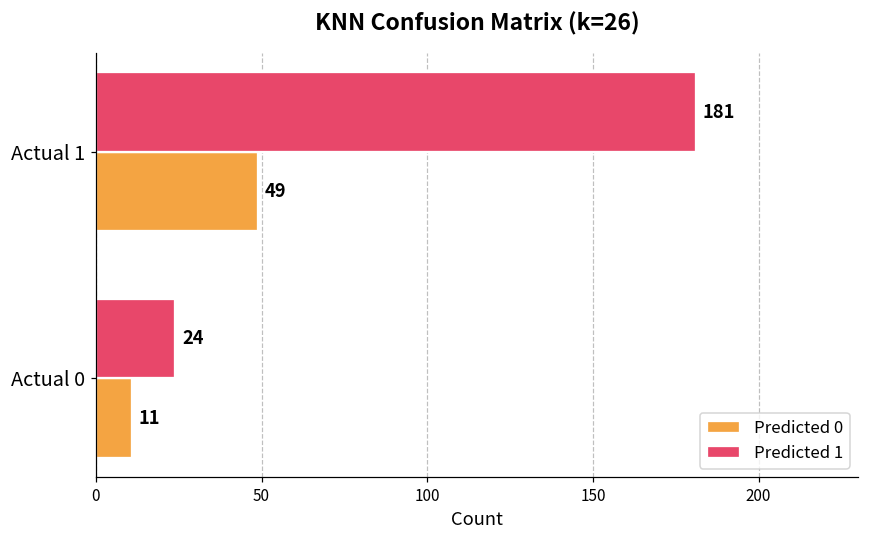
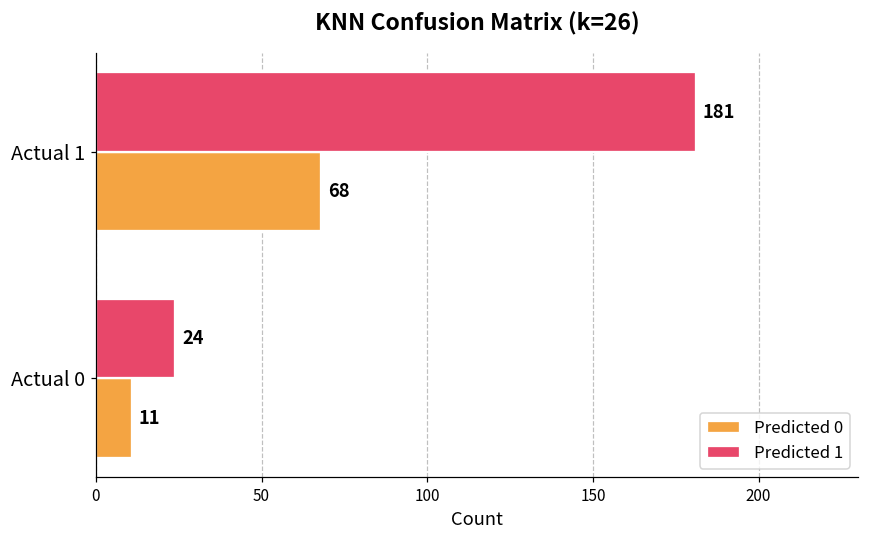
  {
    "Predicted 0": {
-     "Actual 1": 49,
+     "Actual 1": 68,
      "Actual 0": 11
    },
    "Predicted 1": {
      "Actual 1": 181,
      "Actual 0": 24
    }
  }
